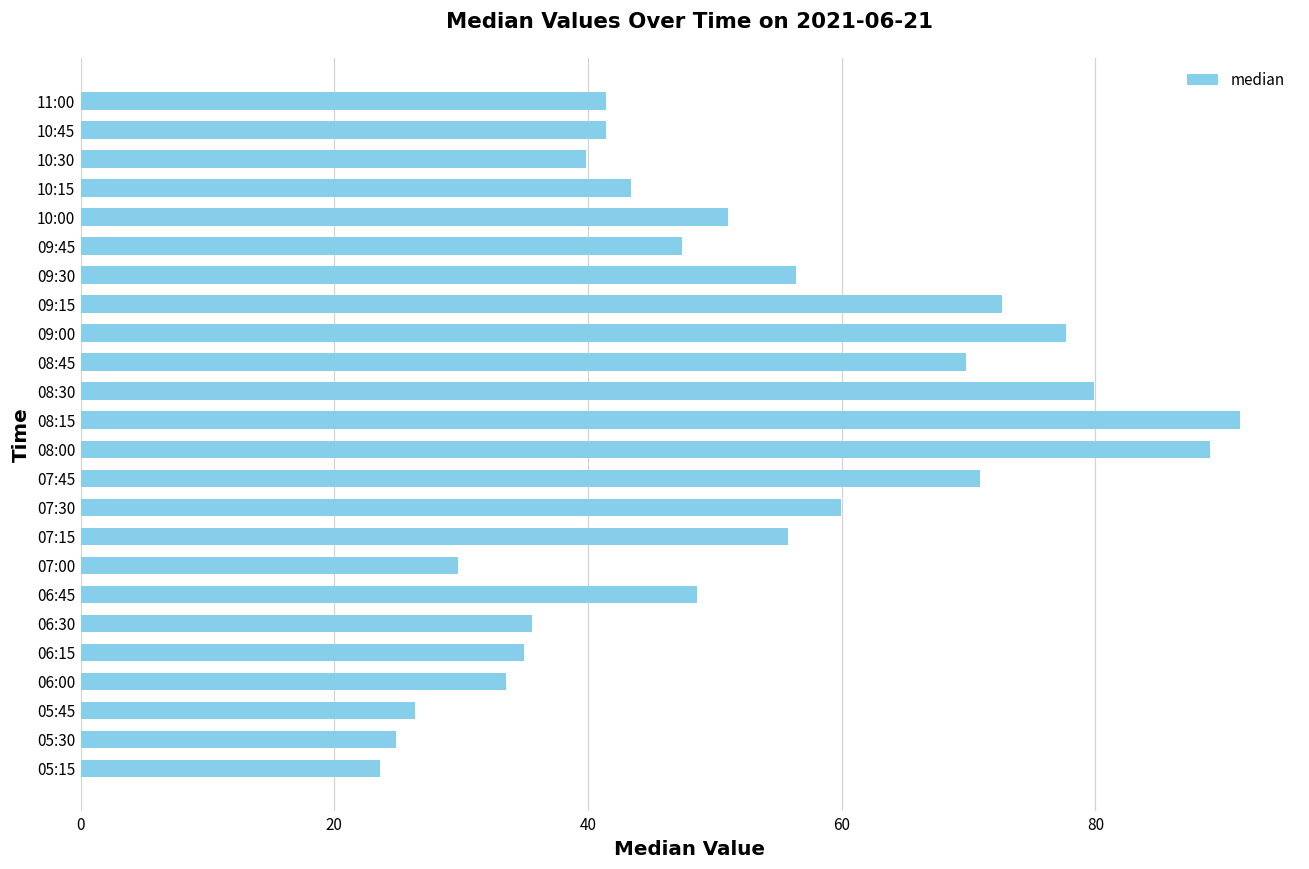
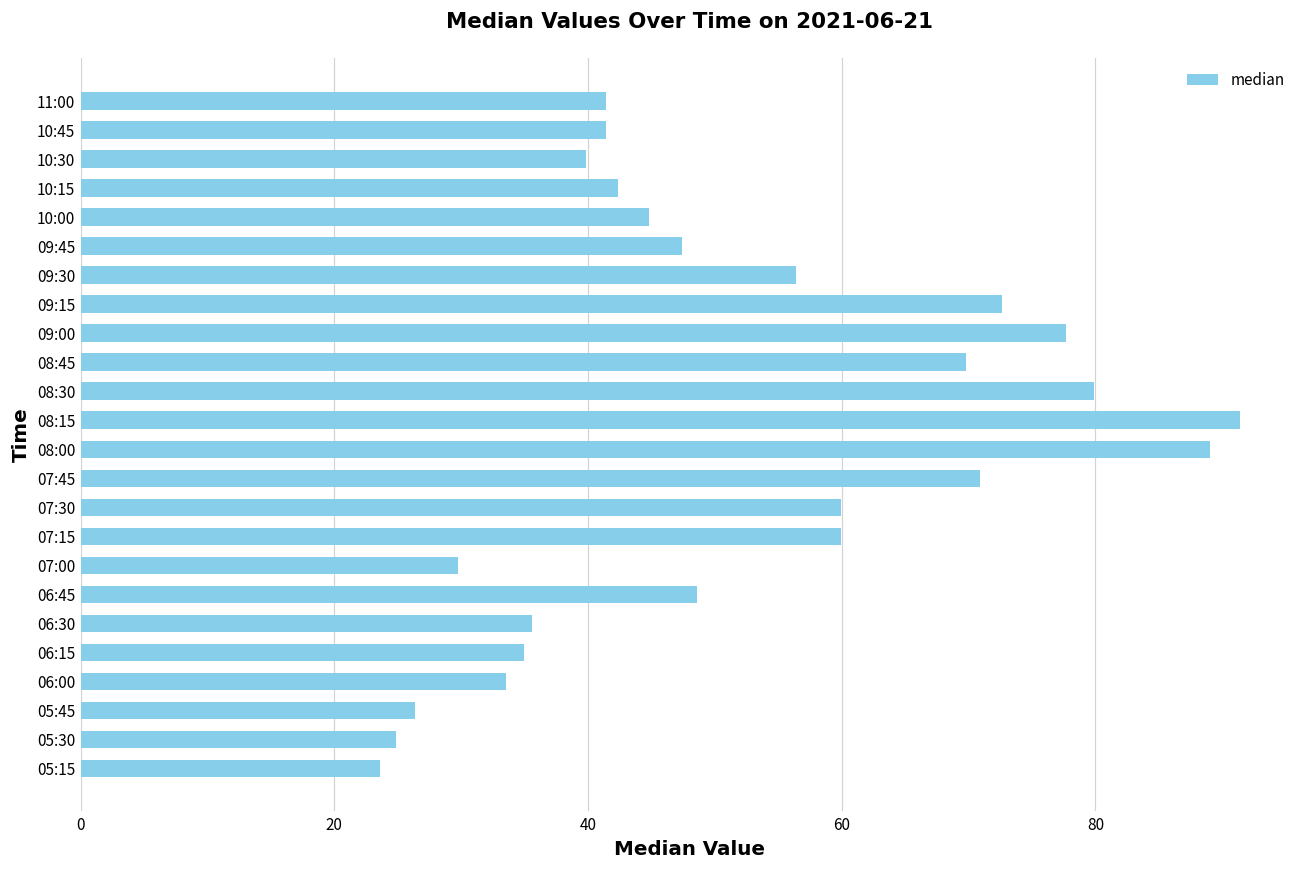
  {
    "11:00": 41.4,
    "10:45": 41.4,
    "10:30": 39.9,
-   "10:15": 43.4,
-   "10:00": 51.0,
+   "10:15": 42.4,
+   "10:00": 44.8,
    "09:45": 47.4,
    "09:30": 56.4,
    "09:15": 72.7,
    "09:00": 77.7,
    "08:45": 69.8,
    "08:30": 79.9,
    "08:15": 91.4,
    "08:00": 89.1,
    "07:45": 70.9,
    "07:30": 59.9,
-   "07:15": 55.8,
+   "07:15": 60.0,
    "07:00": 29.7,
    "06:45": 48.6,
    "06:30": 35.6,
    "06:15": 35.0,
    "06:00": 33.6,
    "05:45": 26.4,
    "05:30": 24.8,
    "05:15": 23.6
  }
